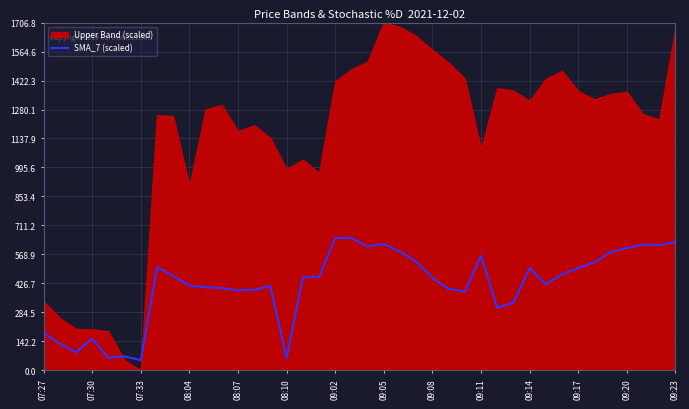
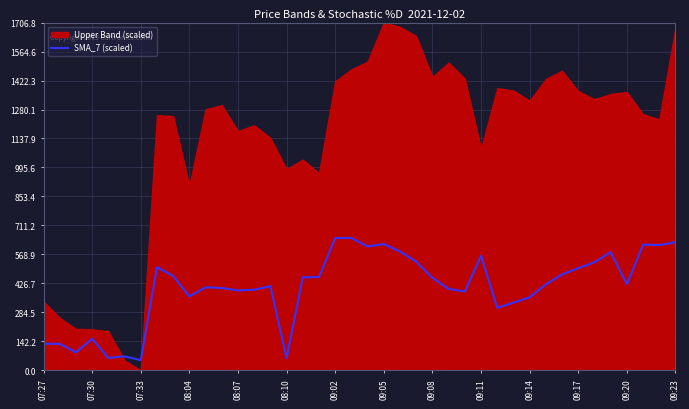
  {
    "SMA_7 (scaled)": {
-     "07:27": 180,
+     "07:27": 130,
      "07:30": 150,
      "07:33": 50,
-     "08:04": 420,
+     "08:04": 360,
      "08:07": 390,
      "08:10": 60,
      "09:02": 650,
      "09:05": 620,
      "09:08": 450,
      "09:11": 560,
-     "09:14": 500,
+     "09:14": 360,
      "09:17": 500,
-     "09:20": 600,
+     "09:20": 420,
      "09:23": 630
    },
    "Upper Band (scaled)": {
      "07:27": 340,
      "07:30": 200,
      "07:33": 0,
      "08:04": 910,
      "08:07": 1170,
      "08:10": 990,
      "09:02": 1420,
      "09:05": 1710,
-     "09:08": 1570,
+     "09:08": 1440,
      "09:11": 1090,
      "09:14": 1320,
      "09:17": 1370,
      "09:20": 1370,
      "09:23": 1680
    }
  }
